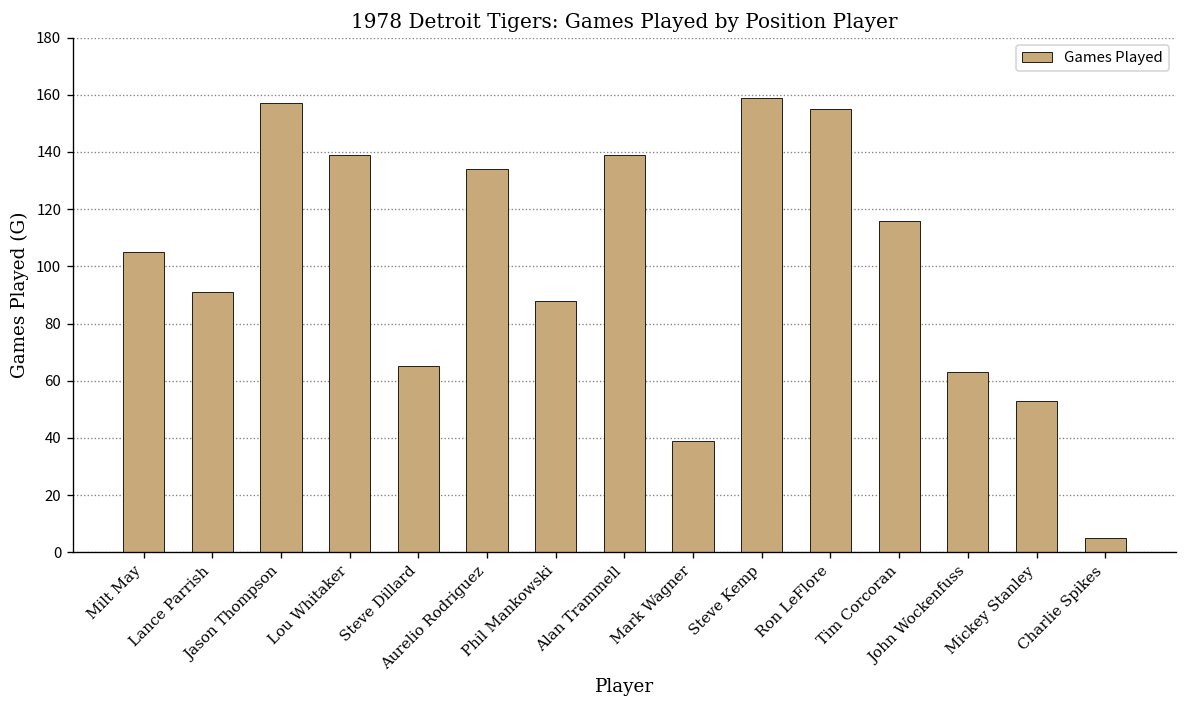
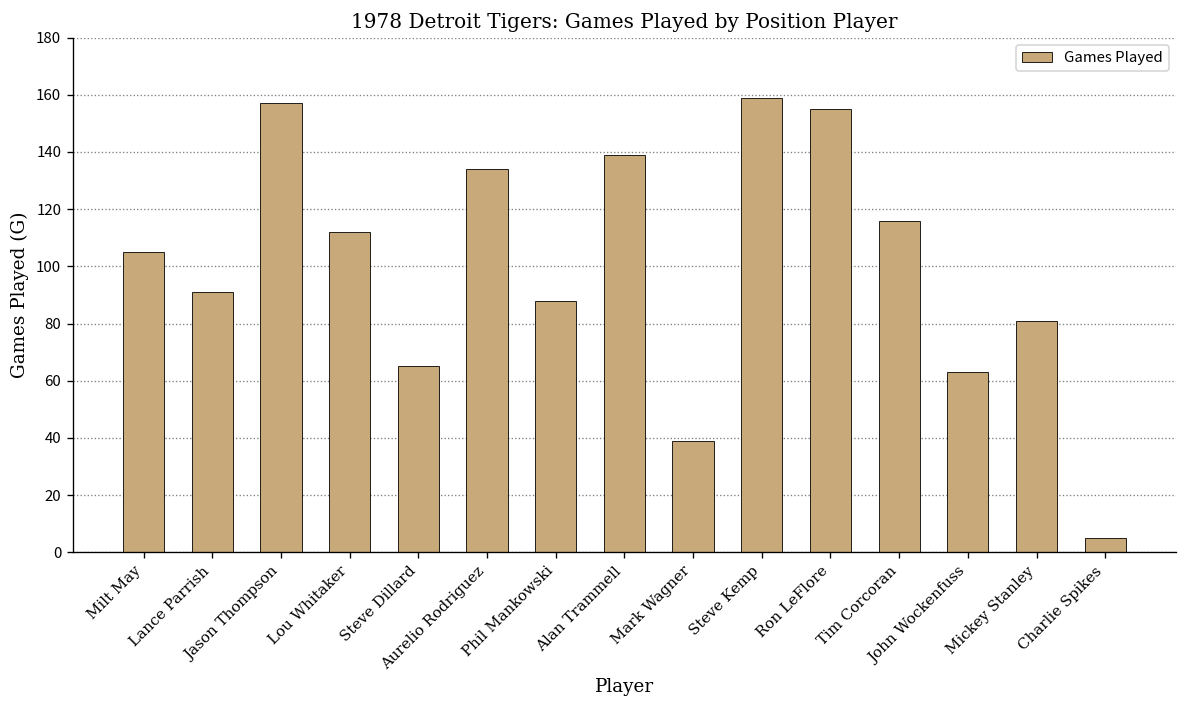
  {
    "Milt May": 105,
    "Lance Parrish": 91,
    "Jason Thompson": 157,
-   "Lou Whitaker": 139,
+   "Lou Whitaker": 112,
    "Steve Dillard": 65,
    "Aurelio Rodriguez": 134,
    "Phil Mankowski": 88,
    "Alan Trammell": 139,
    "Mark Wagner": 39,
    "Steve Kemp": 159,
    "Ron LeFlore": 155,
    "Tim Corcoran": 116,
    "John Wockenfuss": 63,
-   "Mickey Stanley": 53,
+   "Mickey Stanley": 81,
    "Charlie Spikes": 5
  }
